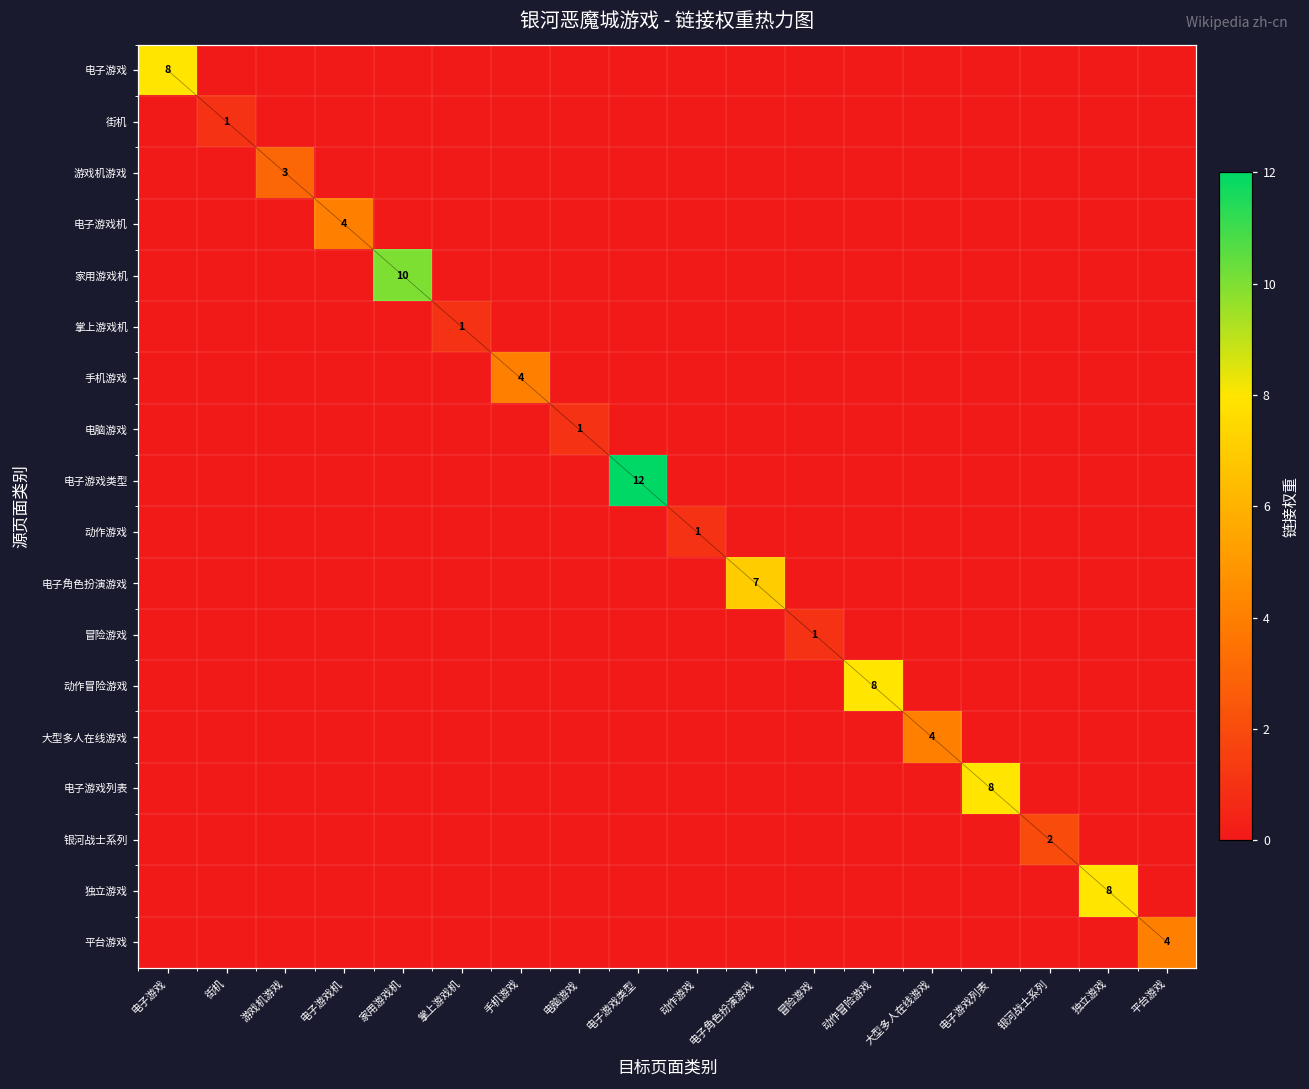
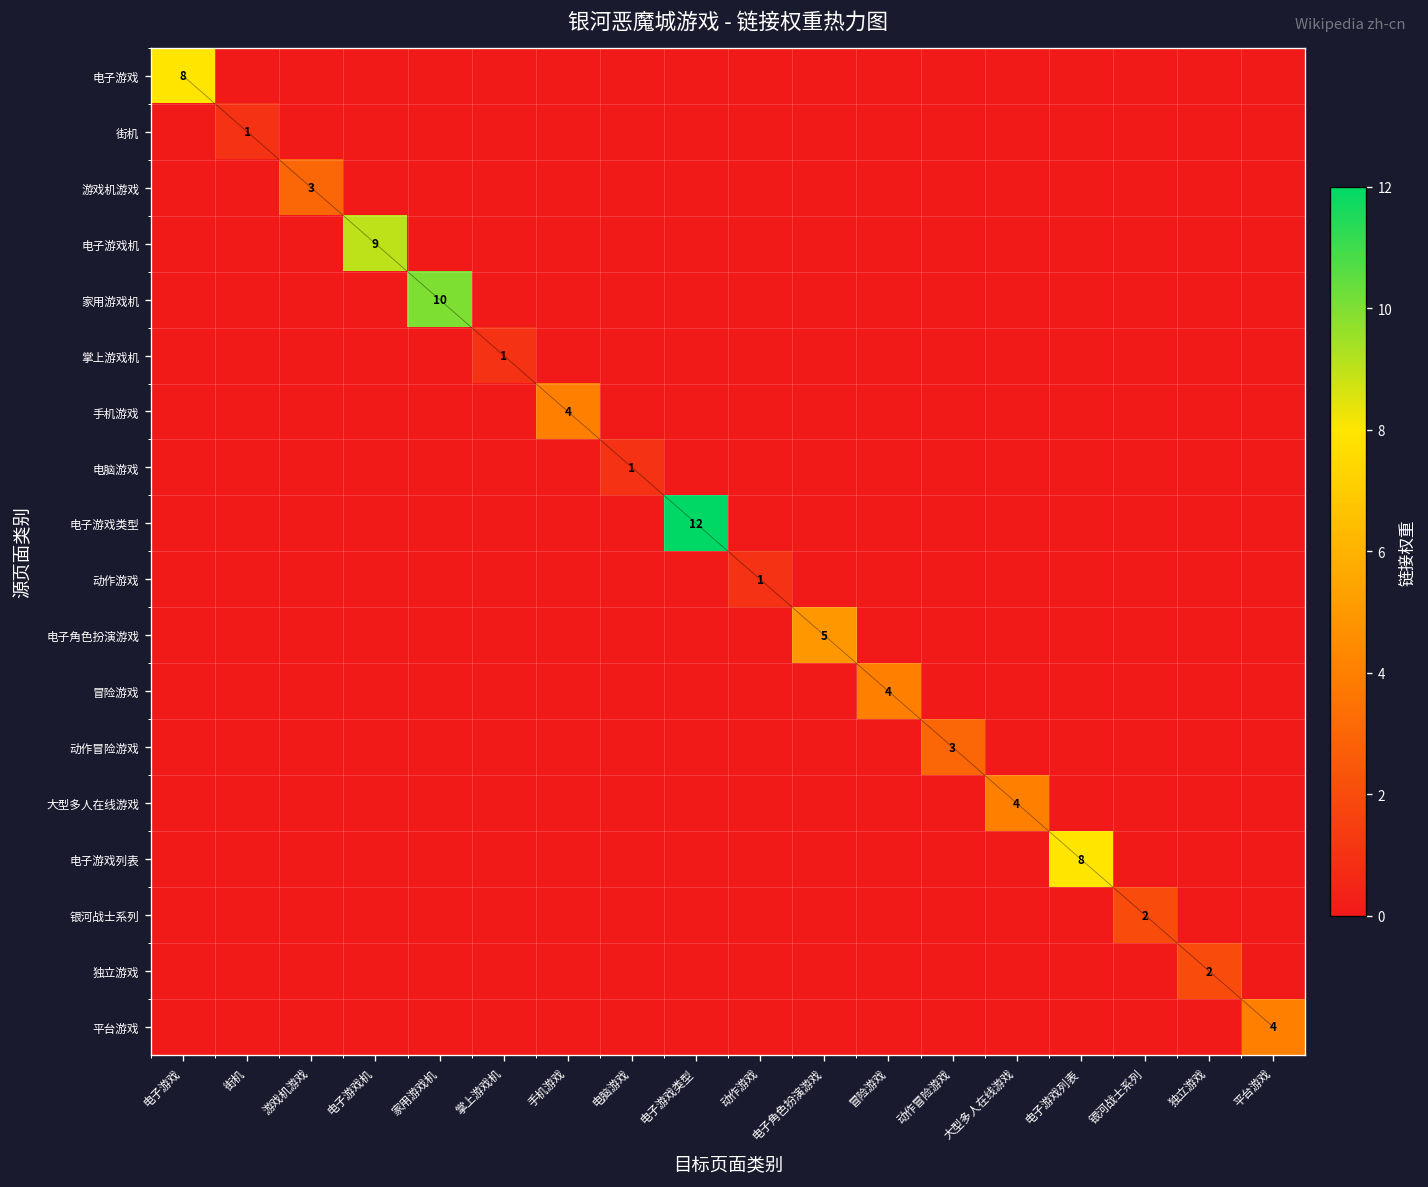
  {
    "街机": {
      "街机": 1
    },
    "游戏机游戏": {
      "游戏机游戏": 3
    },
    "电子游戏机": {
-     "电子游戏机": 4
+     "电子游戏机": 9
    },
    "家用游戏机": {
      "家用游戏机": 10
    },
    "掌上游戏机": {
      "掌上游戏机": 1
    },
    "手机游戏": {
      "手机游戏": 4
    },
    "电脑游戏": {
      "电脑游戏": 1
    },
    "电子游戏类型": {
      "电子游戏类型": 12
    },
    "动作游戏": {
      "动作游戏": 1
    },
    "电子角色扮演游戏": {
-     "电子角色扮演游戏": 7
+     "电子角色扮演游戏": 5
    },
    "冒险游戏": {
-     "冒险游戏": 1
+     "冒险游戏": 4
    },
    "动作冒险游戏": {
-     "动作冒险游戏": 8
+     "动作冒险游戏": 3
    },
    "大型多人在线游戏": {
      "大型多人在线游戏": 4
    },
    "电子游戏列表": {
      "电子游戏列表": 8
    },
    "银河战士系列": {
      "银河战士系列": 2
    },
    "独立游戏": {
-     "独立游戏": 8
+     "独立游戏": 2
    }
  }
